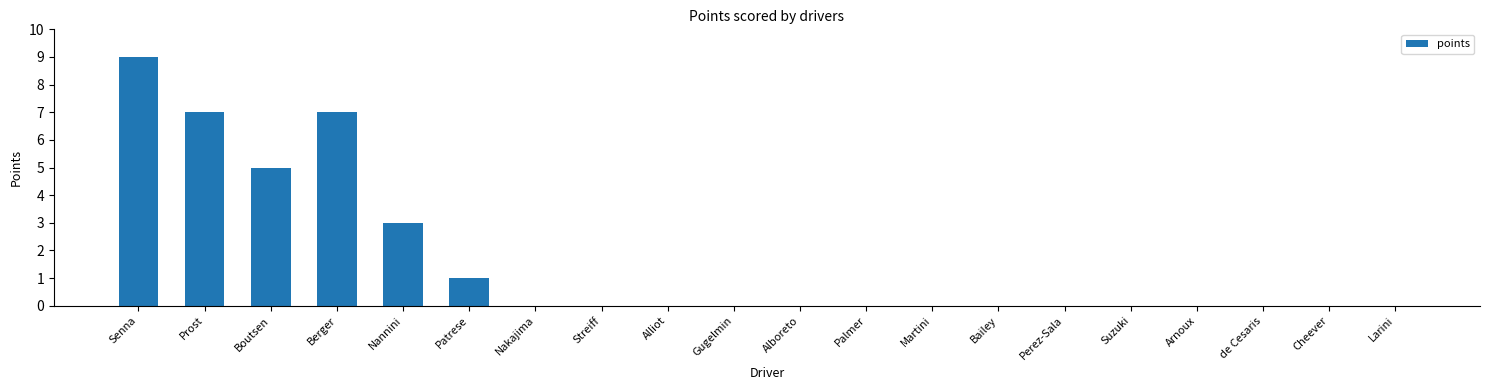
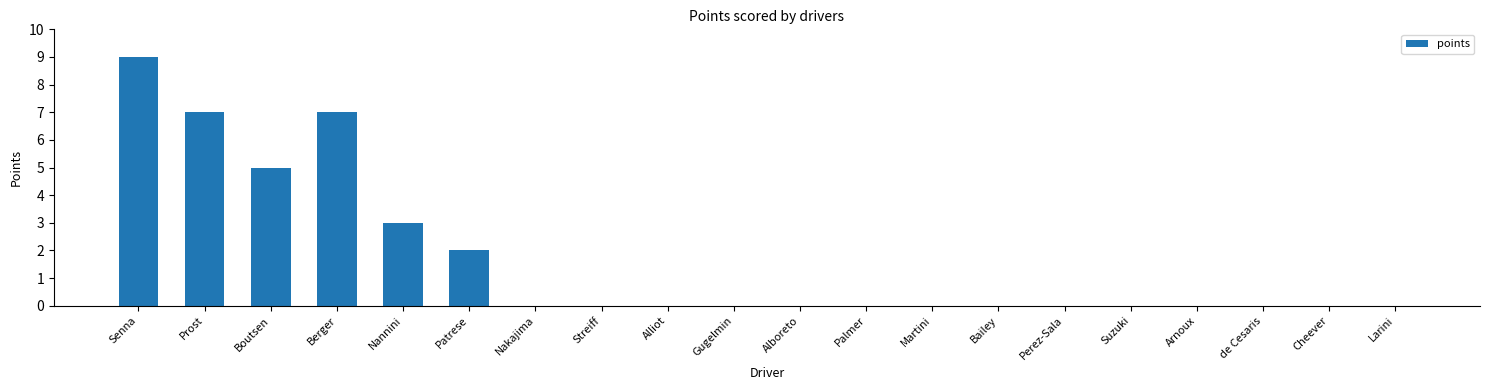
  {
    "Senna": 9,
    "Prost": 7,
    "Boutsen": 5,
    "Berger": 7,
    "Nannini": 3,
-   "Patrese": 1,
+   "Patrese": 2,
    "Nakajima": 0,
    "Streiff": 0,
    "Alliot": 0,
    "Gugelmin": 0,
    "Alboreto": 0,
    "Palmer": 0,
    "Martini": 0,
    "Bailey": 0,
    "Perez-Sala": 0,
    "Suzuki": 0,
    "Arnoux": 0,
    "de Cesaris": 0,
    "Cheever": 0,
    "Larini": 0
  }
